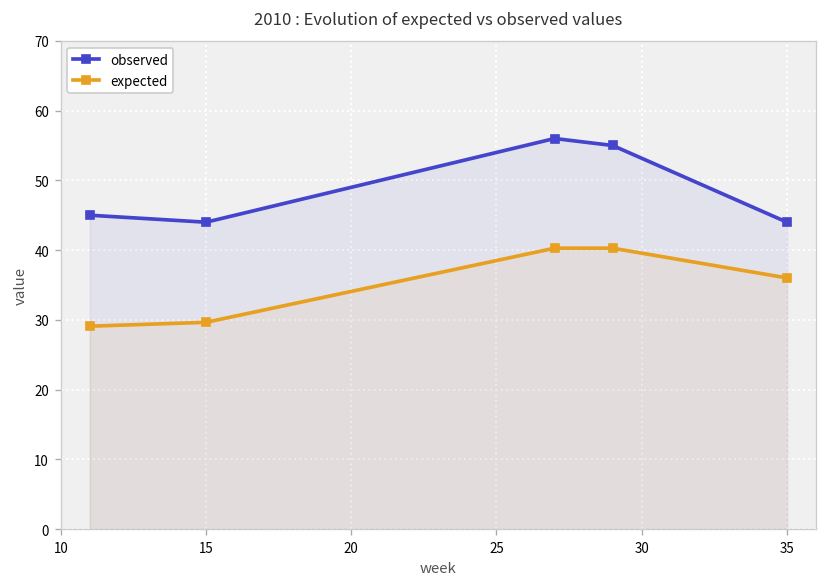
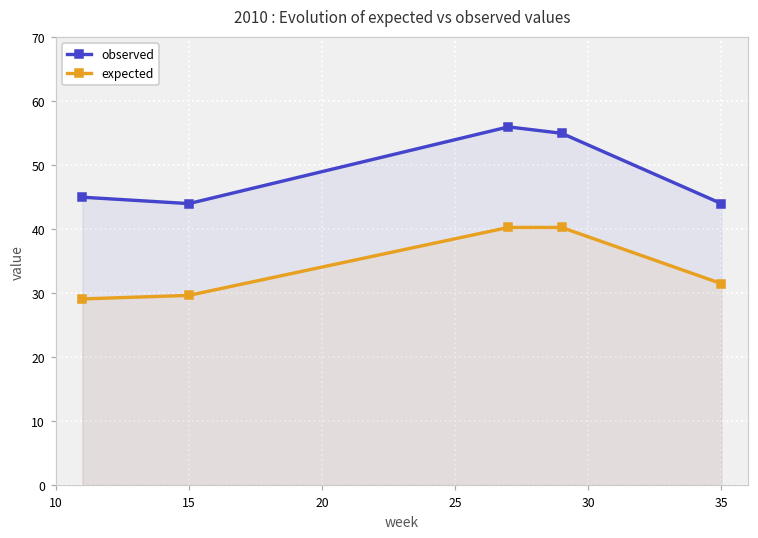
  {
    "observed": {
      "15": 44,
      "35": 44
    },
    "expected": {
      "15": 30,
-     "35": 36
+     "35": 31
    }
  }
